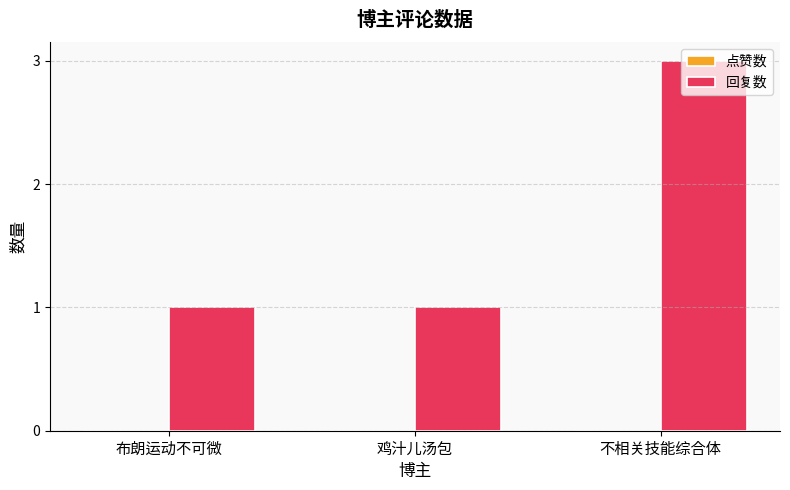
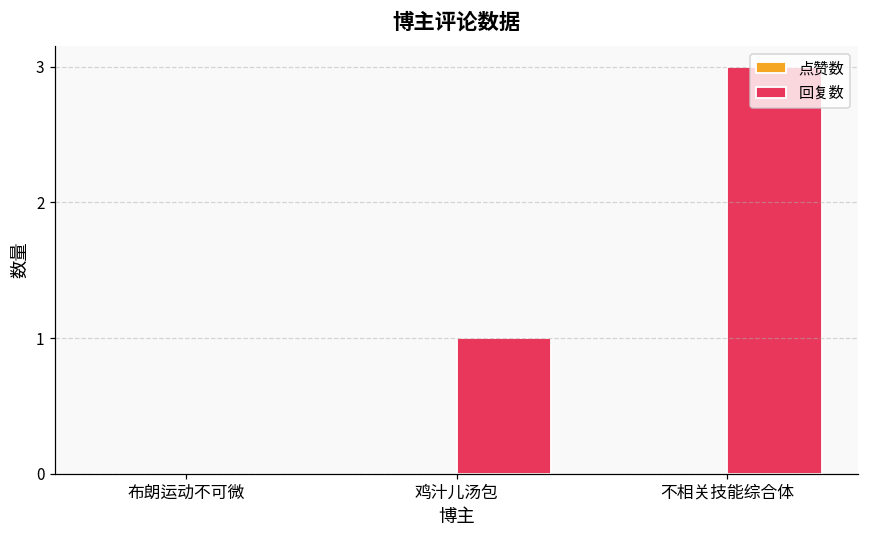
  {
    "点赞数": {
      "布朗运动不可微": 0,
      "鸡汁儿汤包": 0,
      "不相关技能综合体": 0
    },
    "回复数": {
-     "布朗运动不可微": 1,
+     "布朗运动不可微": 0,
      "鸡汁儿汤包": 1
    }
  }
